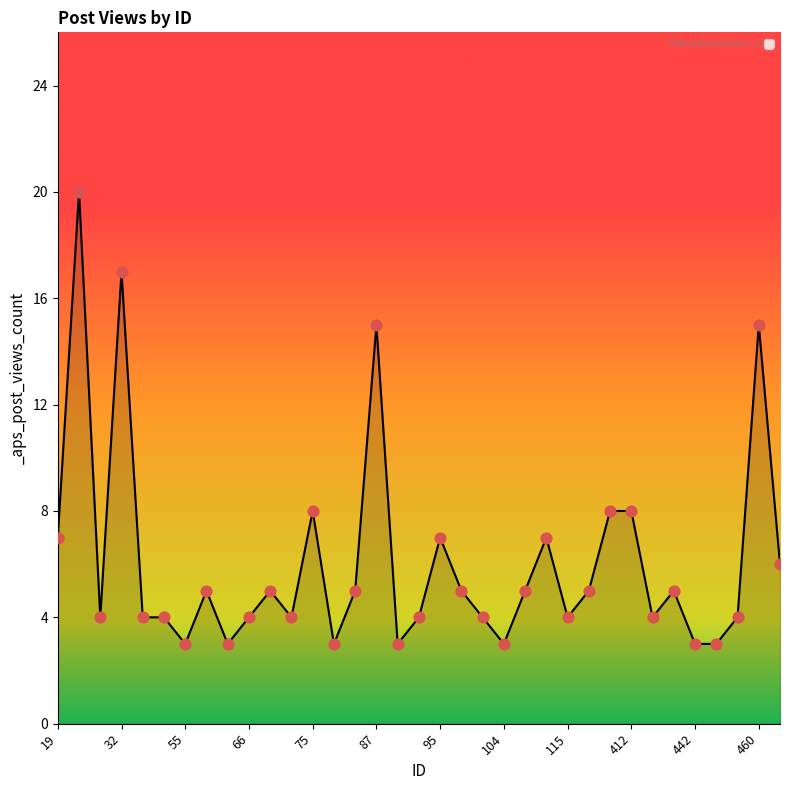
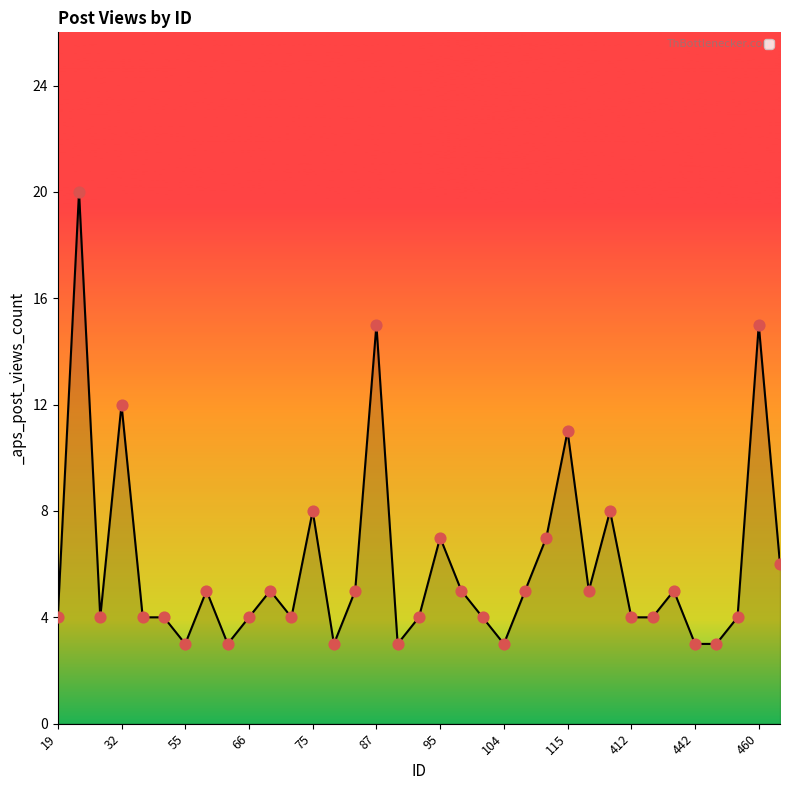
  {
-   "19": 7,
-   "32": 17,
+   "19": 4,
+   "32": 12,
    "55": 3,
    "66": 4,
    "75": 8,
    "87": 15,
    "95": 7,
    "104": 3,
-   "115": 4,
-   "412": 8,
+   "115": 11,
+   "412": 4,
    "442": 3,
    "460": 15
  }
